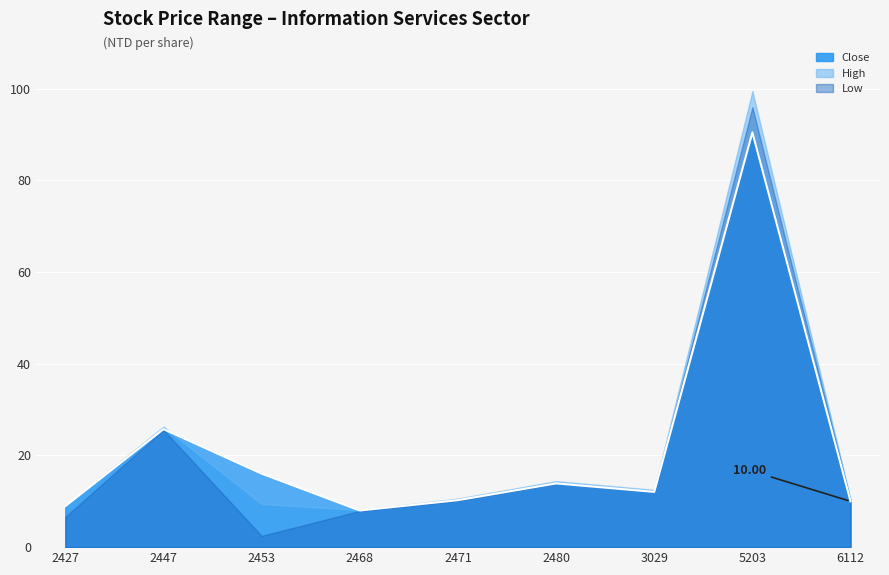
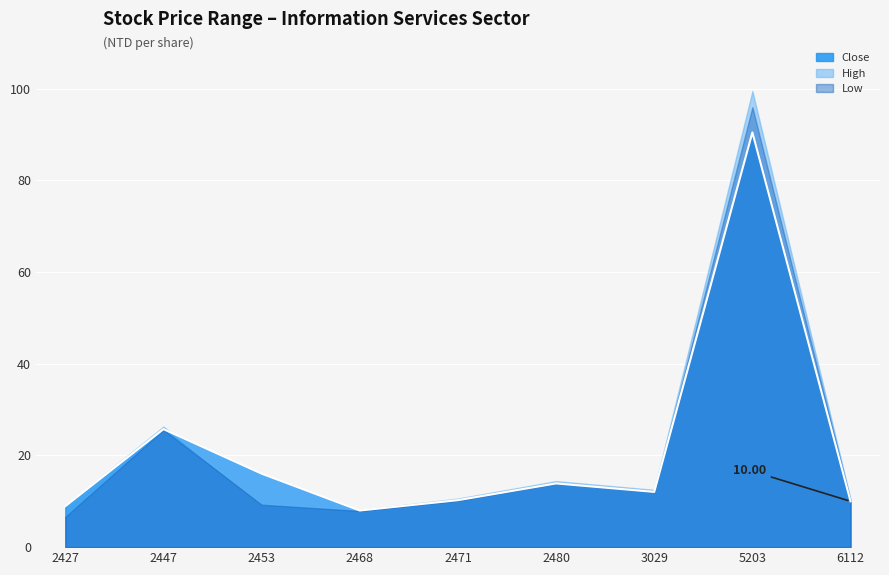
  {
    "Close": {
      "5203": 91
    },
    "Low": {
      "2427": 7,
-     "2453": 2,
+     "2453": 9,
      "5203": 96
    }
  }
